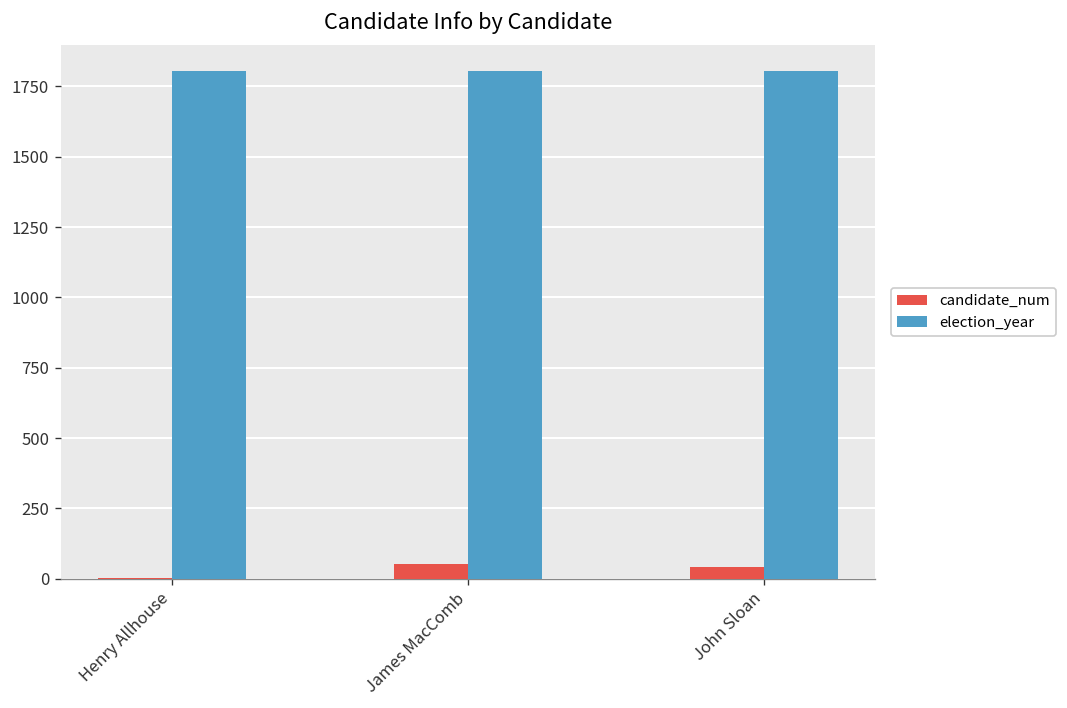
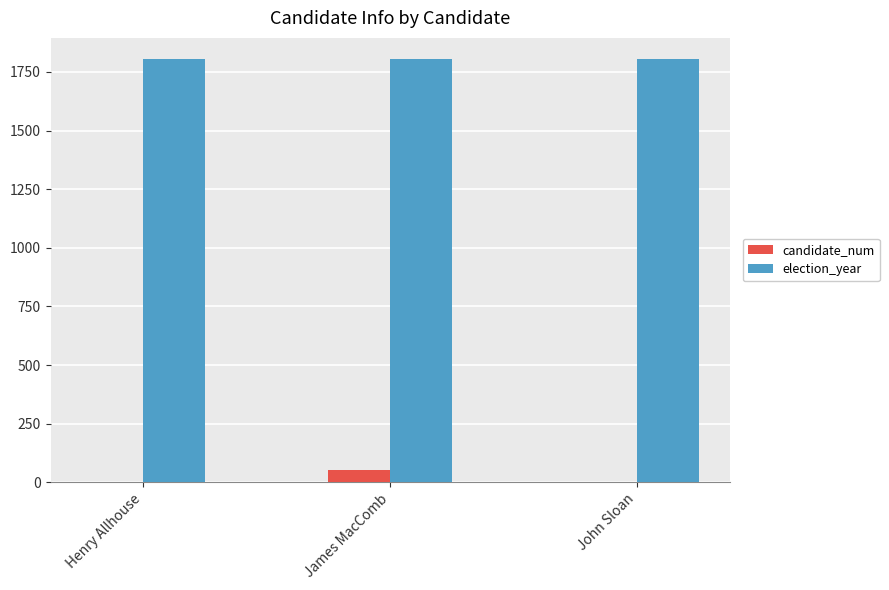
  {
    "candidate_num": {
      "James MacComb": 50,
-     "John Sloan": 40
+     "John Sloan": 0
    },
    "election_year": {
      "Henry Allhouse": 1810,
      "James MacComb": 1810,
      "John Sloan": 1810
    }
  }
